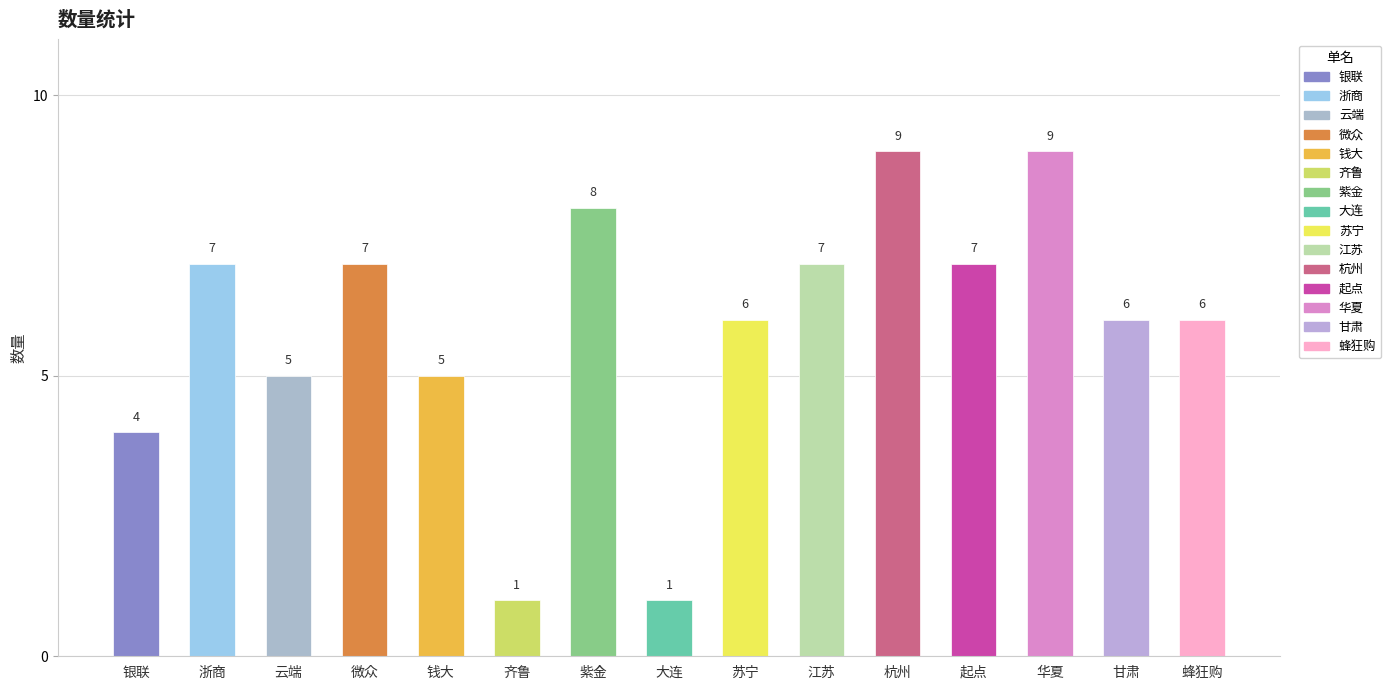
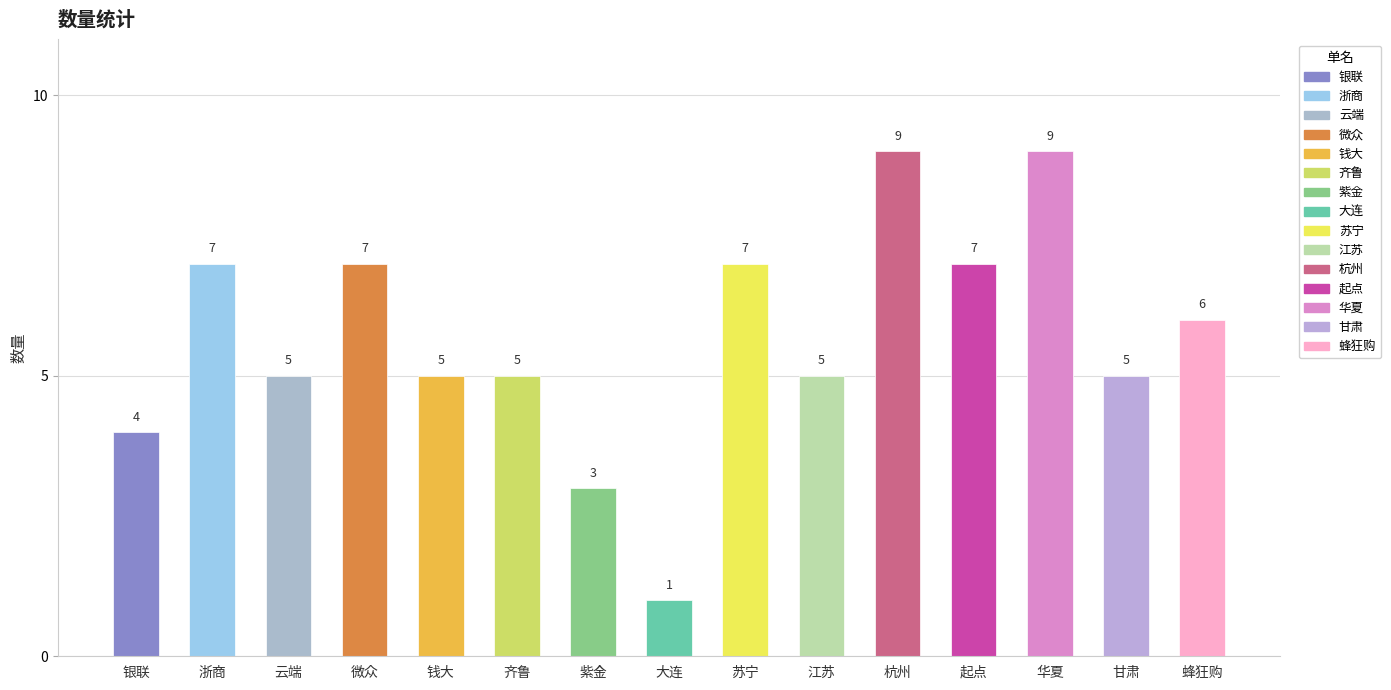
  {
    "银联": 4,
    "浙商": 7,
    "云端": 5,
    "微众": 7,
    "钱大": 5,
-   "齐鲁": 1,
-   "紫金": 8,
+   "齐鲁": 5,
+   "紫金": 3,
    "大连": 1,
-   "苏宁": 6,
-   "江苏": 7,
+   "苏宁": 7,
+   "江苏": 5,
    "杭州": 9,
    "起点": 7,
    "华夏": 9,
-   "甘肃": 6,
+   "甘肃": 5,
    "蜂狂购": 6
  }
